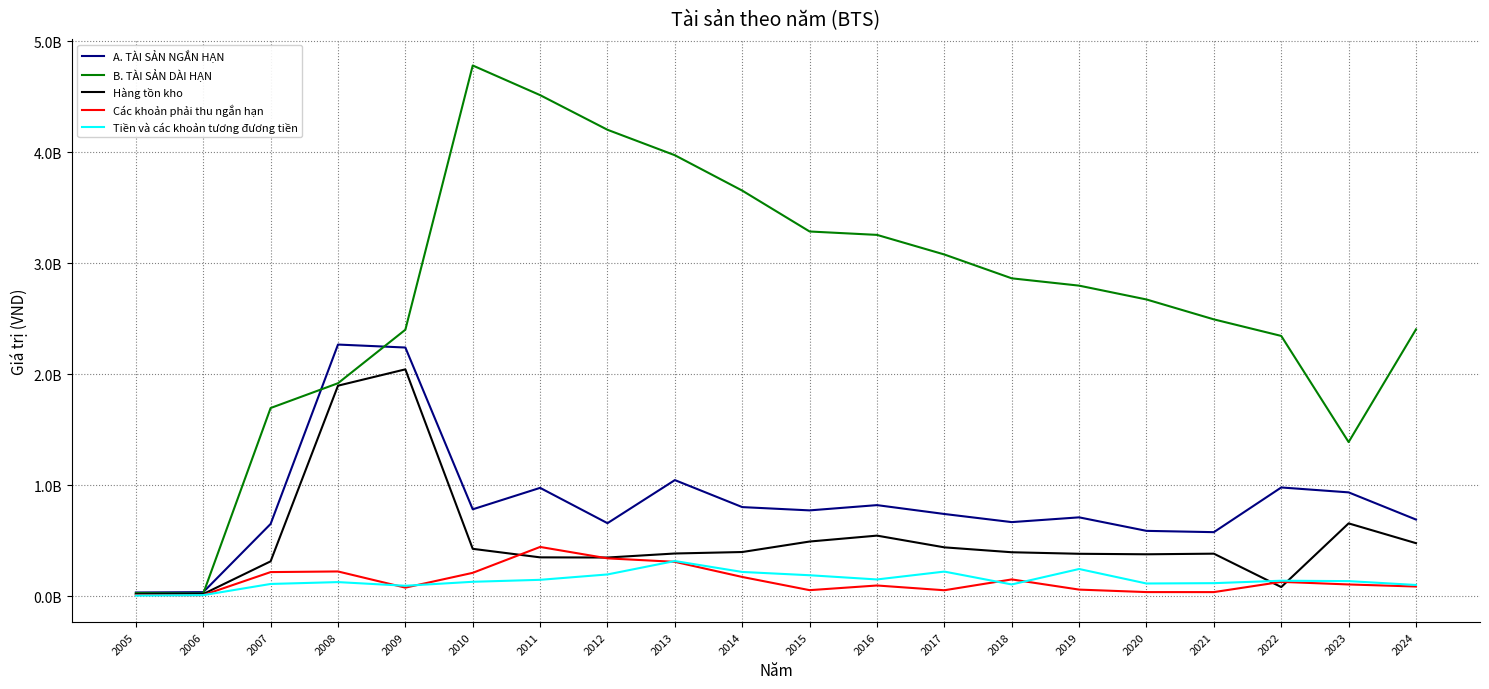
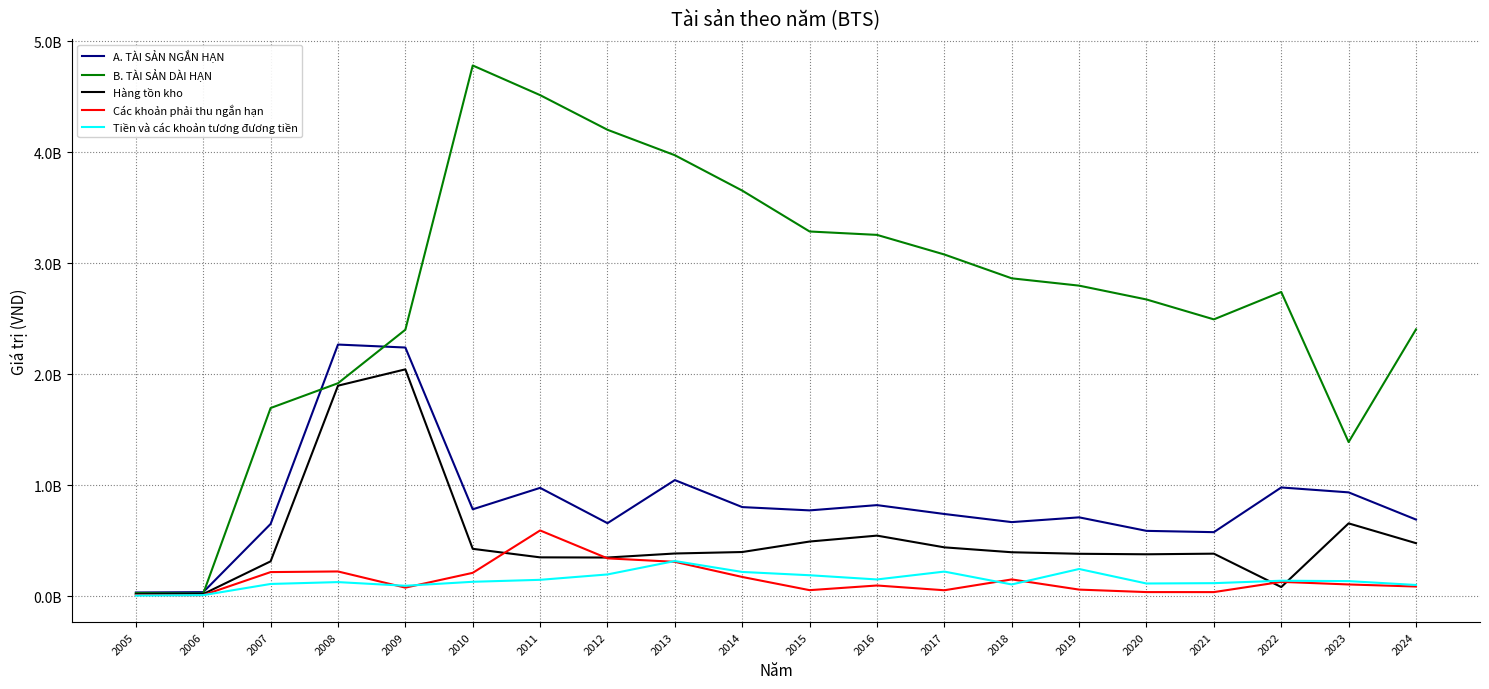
  {
    "A. TÀI SẢN NGẮN HẠN": {
      "2007": 650000000,
      "2008": 2270000000,
      "2009": 2240000000,
      "2010": 780000000,
      "2011": 980000000,
      "2012": 660000000,
      "2013": 1050000000,
      "2014": 800000000,
      "2015": 770000000,
      "2016": 820000000,
      "2017": 740000000,
      "2018": 670000000,
      "2019": 710000000,
      "2020": 590000000,
      "2021": 580000000,
      "2022": 980000000,
      "2023": 940000000,
      "2024": 690000000
    },
    "B. TÀI SẢN DÀI HẠN": {
      "2007": 1700000000,
      "2009": 2400000000,
      "2010": 4780000000,
      "2011": 4520000000,
      "2012": 4200000000,
      "2013": 3970000000,
      "2014": 3660000000,
      "2015": 3290000000,
      "2016": 3260000000,
      "2017": 3080000000,
      "2018": 2860000000,
      "2019": 2800000000,
      "2020": 2670000000,
      "2021": 2490000000,
-     "2022": 2350000000,
+     "2022": 2740000000,
      "2023": 1390000000,
      "2024": 2400000000
    },
    "Hàng tồn kho": {
      "2007": 310000000,
      "2009": 2040000000,
      "2010": 430000000,
      "2011": 350000000,
      "2013": 380000000,
      "2014": 400000000,
      "2015": 490000000,
      "2016": 550000000,
      "2017": 440000000,
      "2018": 400000000,
      "2019": 380000000,
      "2020": 380000000,
      "2021": 380000000,
      "2022": 80000000,
      "2023": 660000000,
      "2024": 480000000
    },
    "Các khoản phải thu ngắn hạn": {
      "2007": 220000000,
      "2008": 220000000,
      "2010": 210000000,
-     "2011": 440000000,
+     "2011": 590000000,
      "2014": 170000000,
      "2015": 50000000,
      "2016": 100000000,
      "2017": 50000000,
      "2018": 150000000,
      "2019": 60000000,
      "2020": 40000000,
      "2021": 40000000,
      "2023": 100000000
    },
    "Tiền và các khoản tương đương tiền": {
      "2007": 110000000,
      "2008": 130000000,
      "2010": 130000000,
      "2011": 150000000,
      "2012": 200000000,
      "2014": 220000000,
      "2015": 190000000,
      "2016": 150000000,
      "2017": 220000000,
      "2018": 100000000,
      "2019": 240000000,
      "2020": 110000000,
      "2021": 120000000,
      "2023": 130000000
    }
  }
